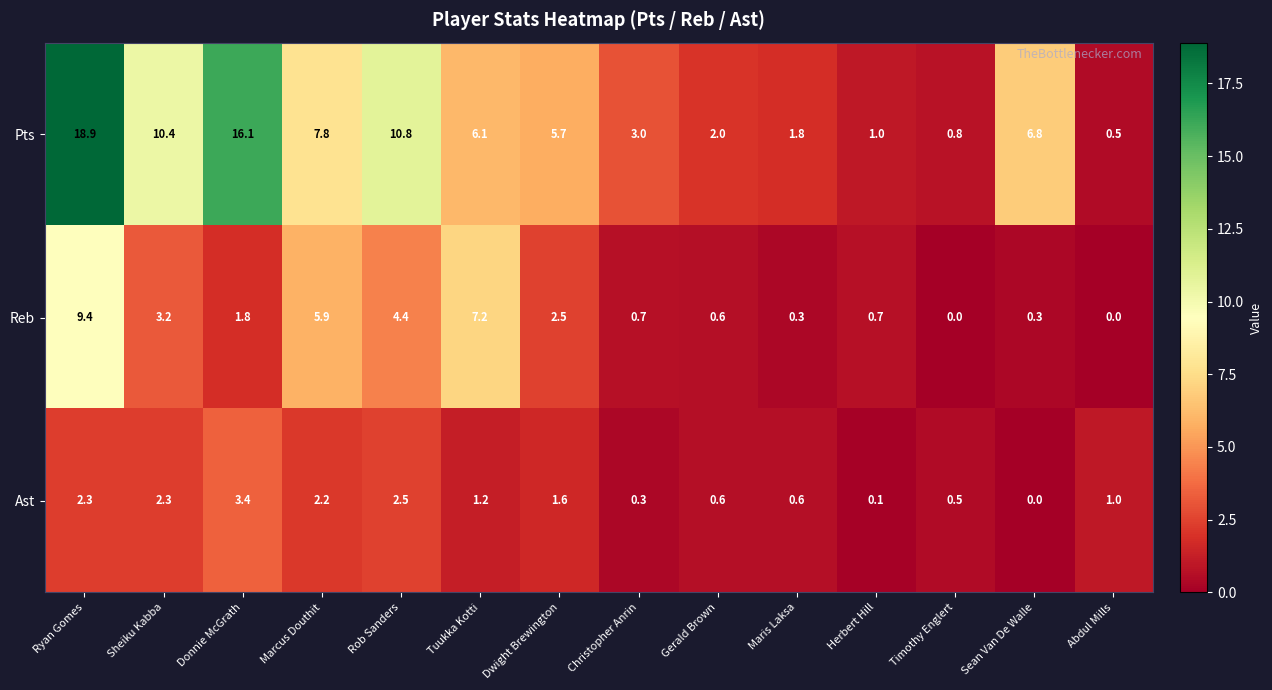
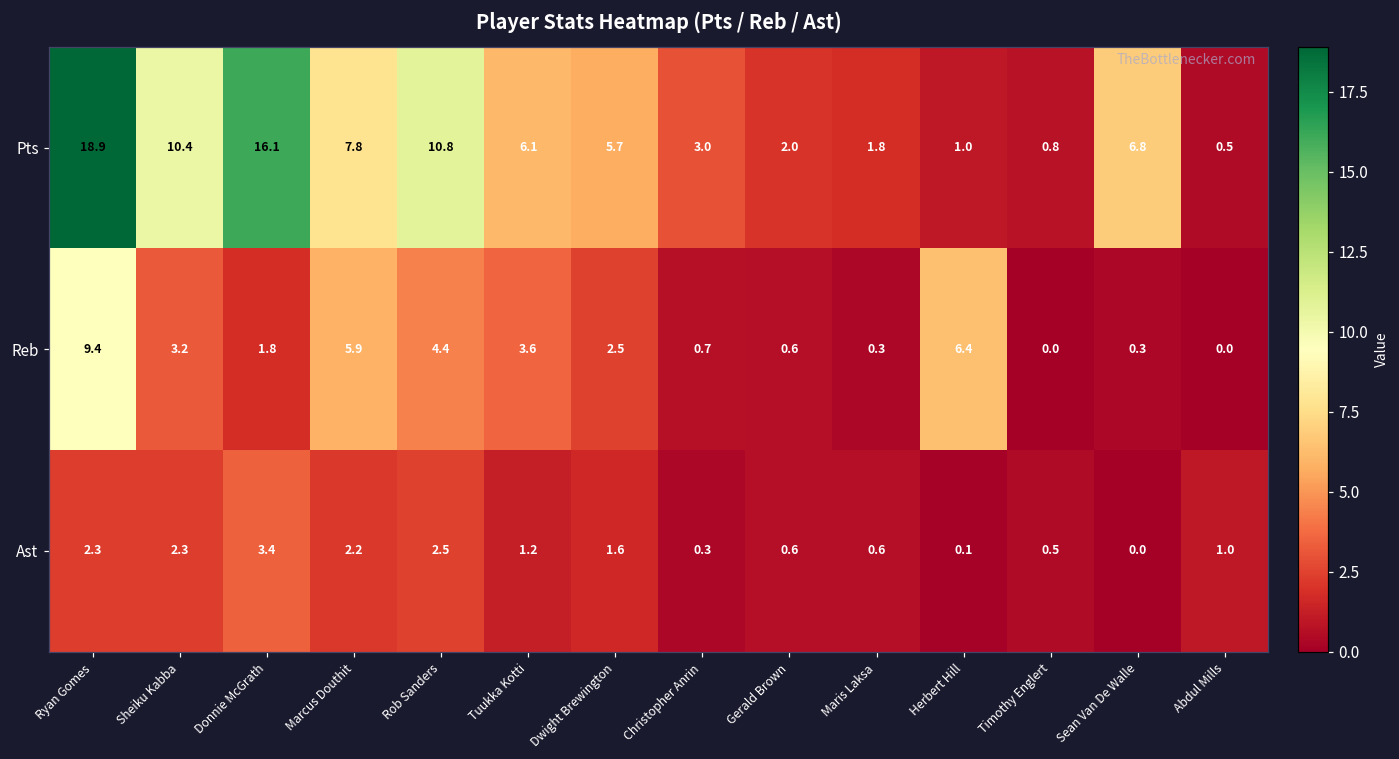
  {
    "Pts": {
      "Ryan Gomes": 18.9,
      "Sheiku Kabba": 10.4,
      "Donnie McGrath": 16.1,
      "Marcus Douthit": 7.8,
      "Rob Sanders": 10.8,
      "Tuukka Kotti": 6.1,
      "Dwight Brewington": 5.7,
      "Christopher Anrin": 3.0,
      "Gerald Brown": 2.0,
      "Maris Laksa": 1.8,
      "Herbert Hill": 1.0,
      "Timothy Englert": 0.8,
      "Sean Van De Walle": 6.8
    },
    "Reb": {
      "Ryan Gomes": 9.4,
      "Sheiku Kabba": 3.2,
      "Donnie McGrath": 1.8,
      "Marcus Douthit": 5.9,
      "Rob Sanders": 4.4,
-     "Tuukka Kotti": 7.2,
+     "Tuukka Kotti": 3.6,
      "Dwight Brewington": 2.5,
      "Christopher Anrin": 0.7,
      "Gerald Brown": 0.6,
      "Maris Laksa": 0.3,
-     "Herbert Hill": 0.7,
+     "Herbert Hill": 6.4,
      "Timothy Englert": 0.0,
      "Sean Van De Walle": 0.3,
      "Abdul Mills": 0.0
    },
    "Ast": {
      "Ryan Gomes": 2.3,
      "Sheiku Kabba": 2.3,
      "Donnie McGrath": 3.4,
      "Marcus Douthit": 2.2,
      "Rob Sanders": 2.5,
      "Tuukka Kotti": 1.2,
      "Dwight Brewington": 1.6,
      "Christopher Anrin": 0.3,
      "Gerald Brown": 0.6,
      "Maris Laksa": 0.6,
      "Herbert Hill": 0.1,
      "Timothy Englert": 0.5,
      "Sean Van De Walle": 0.0,
      "Abdul Mills": 1.0
    }
  }
